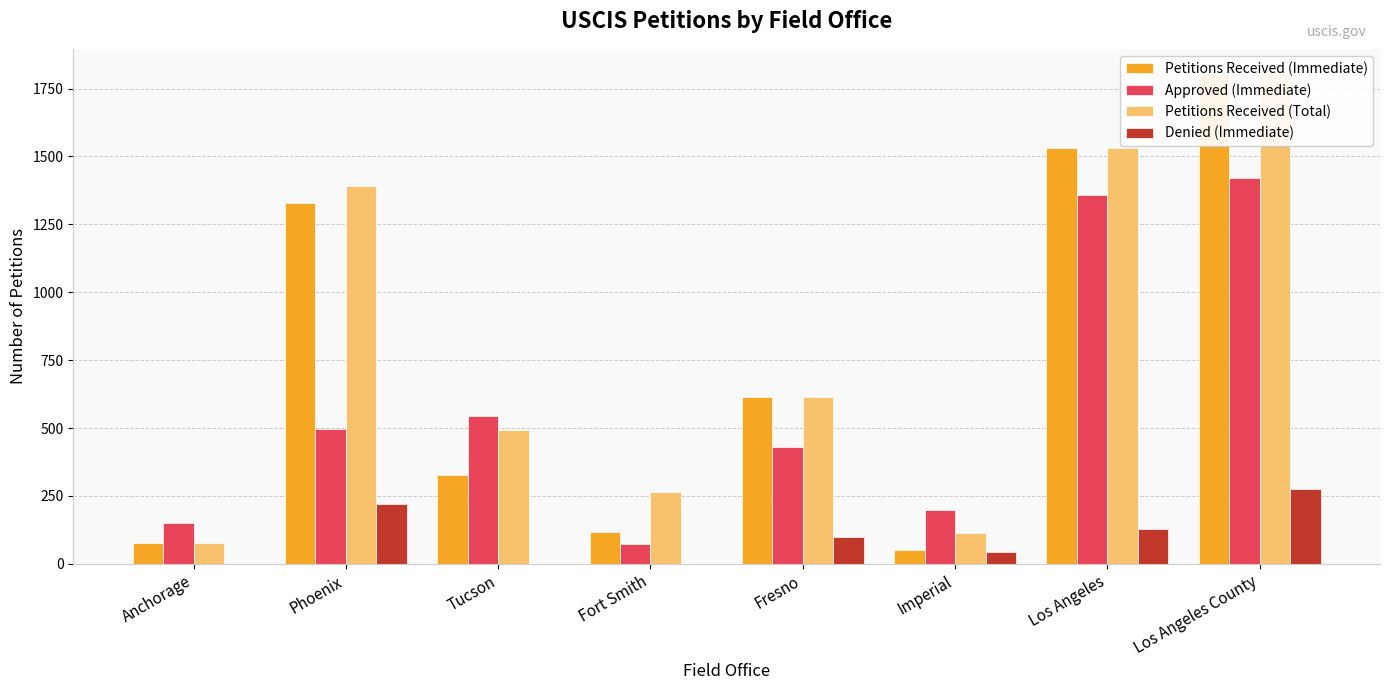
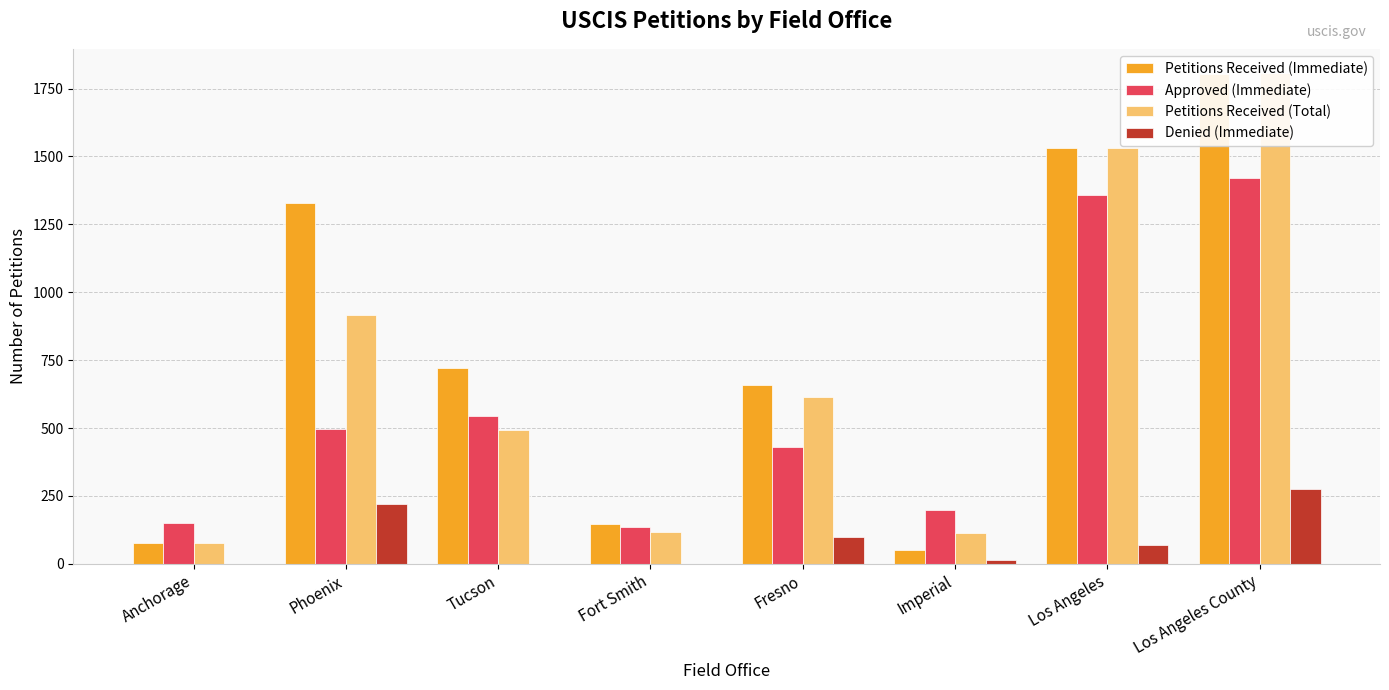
  {
    "Petitions Received (Immediate)": {
      "Anchorage": 80,
      "Phoenix": 1330,
-     "Tucson": 330,
-     "Fort Smith": 120,
-     "Fresno": 610,
+     "Tucson": 720,
+     "Fort Smith": 150,
+     "Fresno": 660,
      "Imperial": 50,
      "Los Angeles": 1530
    },
    "Approved (Immediate)": {
      "Anchorage": 150,
      "Phoenix": 500,
      "Tucson": 540,
-     "Fort Smith": 70,
+     "Fort Smith": 140,
      "Fresno": 430,
      "Imperial": 200,
      "Los Angeles": 1360,
      "Los Angeles County": 1420
    },
    "Petitions Received (Total)": {
      "Anchorage": 80,
-     "Phoenix": 1390,
+     "Phoenix": 920,
      "Tucson": 490,
-     "Fort Smith": 260,
+     "Fort Smith": 120,
      "Fresno": 620,
      "Imperial": 110,
      "Los Angeles": 1530
    },
    "Denied (Immediate)": {
      "Anchorage": 0,
      "Phoenix": 220,
      "Tucson": 0,
      "Fort Smith": 0,
      "Fresno": 100,
-     "Imperial": 40,
-     "Los Angeles": 130,
+     "Imperial": 10,
+     "Los Angeles": 70,
      "Los Angeles County": 270
    }
  }
